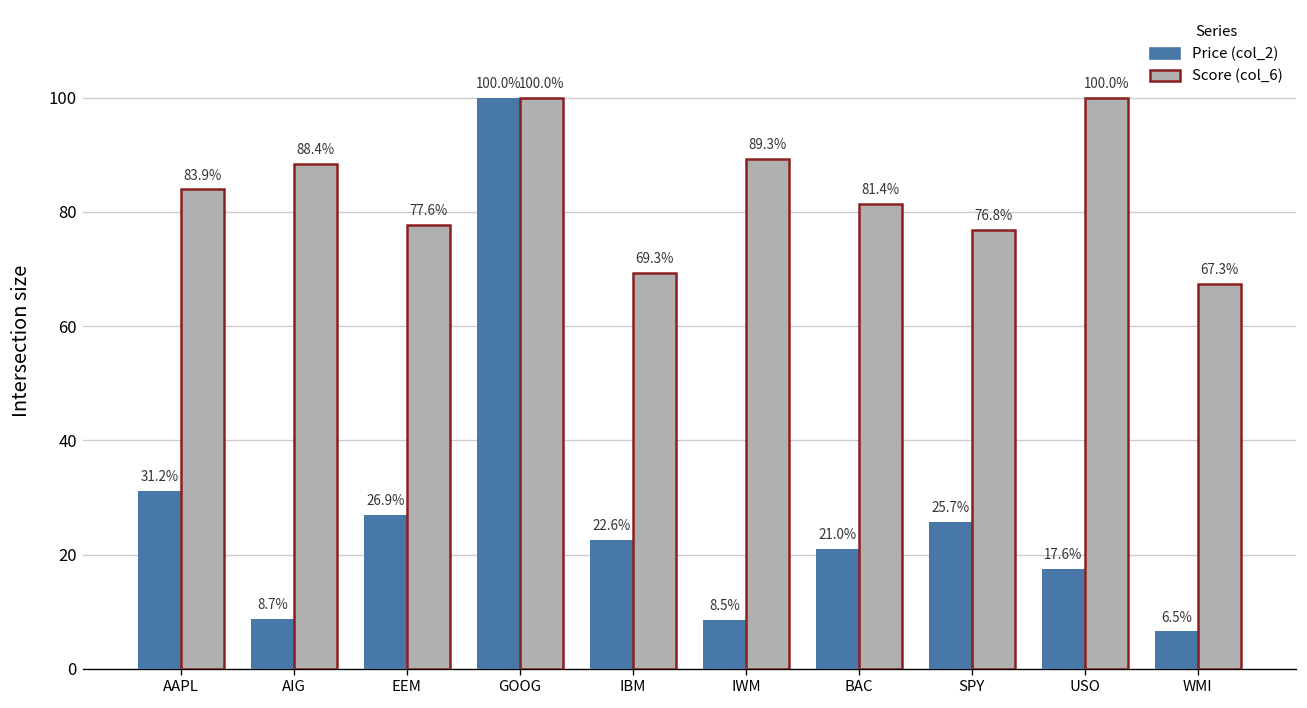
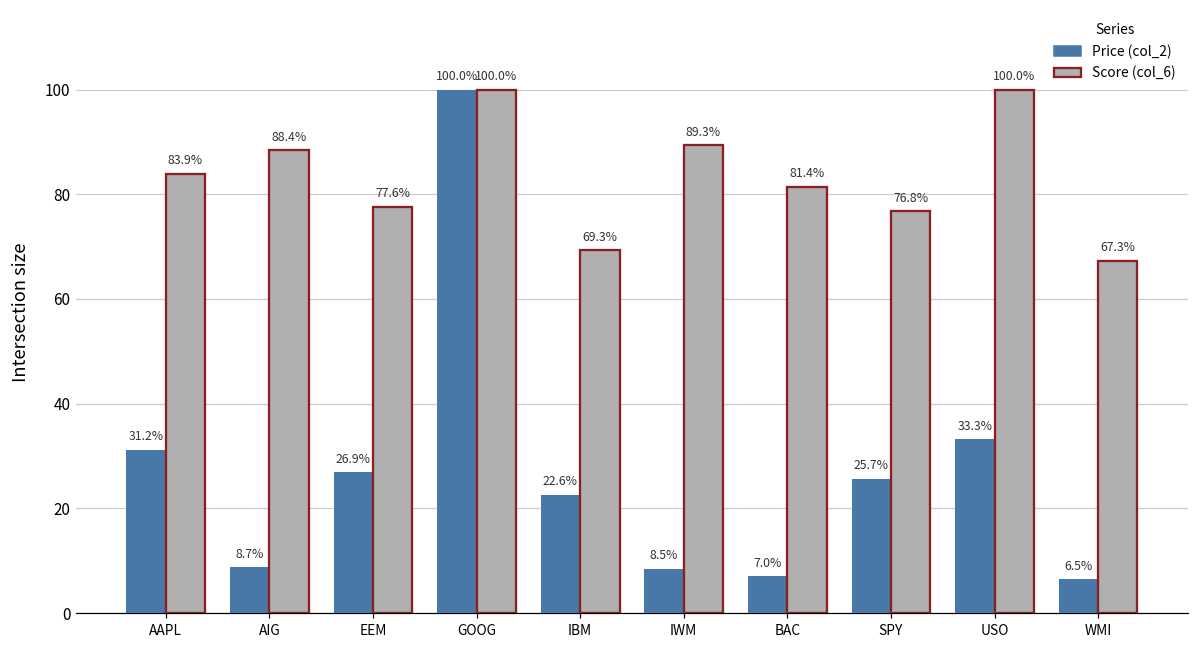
  {
    "Price (col_2)": {
      "AAPL": "31.2%",
      "AIG": "8.7%",
      "EEM": "26.9%",
      "GOOG": "100.0%",
      "IBM": "22.6%",
      "IWM": "8.5%",
-     "BAC": "21.0%",
+     "BAC": "7.0%",
      "SPY": "25.7%",
-     "USO": "17.6%",
+     "USO": "33.3%",
      "WMI": "6.5%"
    },
    "Score (col_6)": {
      "AAPL": "83.9%",
      "AIG": "88.4%",
      "EEM": "77.6%",
      "GOOG": "100.0%",
      "IBM": "69.3%",
      "IWM": "89.3%",
      "BAC": "81.4%",
      "SPY": "76.8%",
      "USO": "100.0%",
      "WMI": "67.3%"
    }
  }
